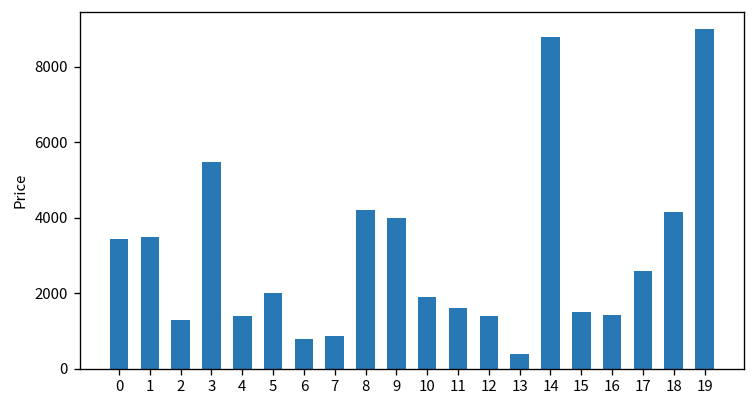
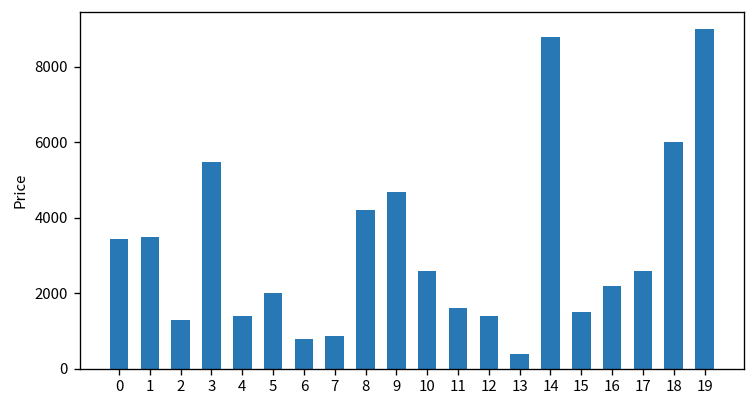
  {
    "0": 3400,
    "1": 3500,
    "2": 1300,
    "3": 5500,
    "4": 1400,
    "5": 2000,
    "6": 800,
    "7": 900,
    "8": 4200,
-   "9": 4000,
-   "10": 1900,
+   "9": 4700,
+   "10": 2600,
    "11": 1600,
    "12": 1400,
    "13": 400,
    "14": 8800,
    "15": 1500,
-   "16": 1400,
+   "16": 2200,
    "17": 2600,
-   "18": 4100,
+   "18": 6000,
    "19": 9000
  }
